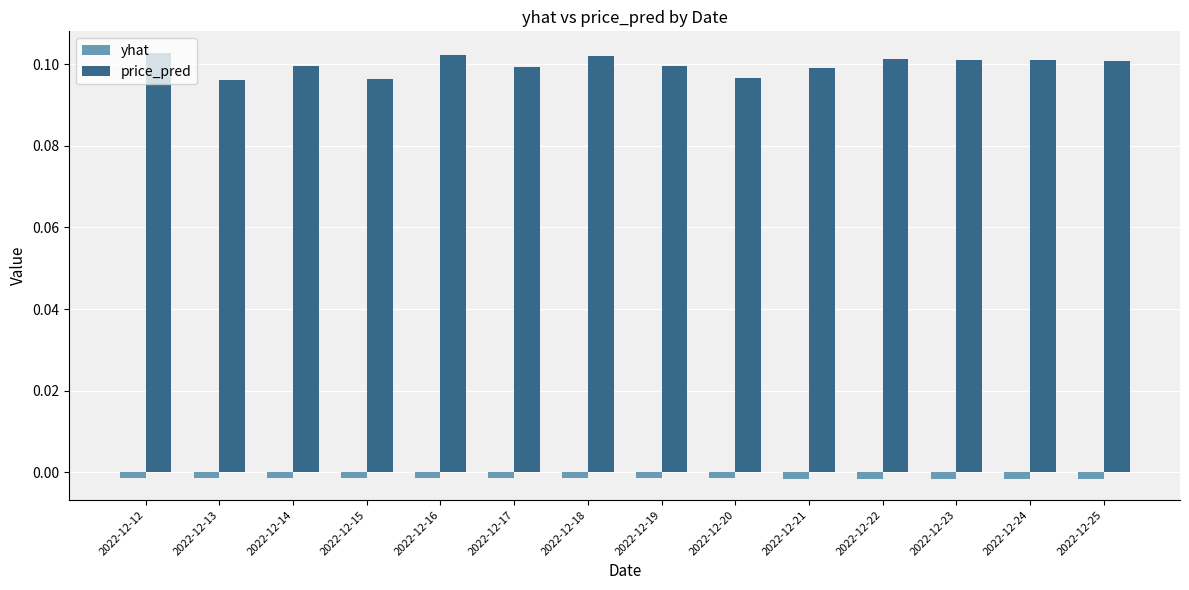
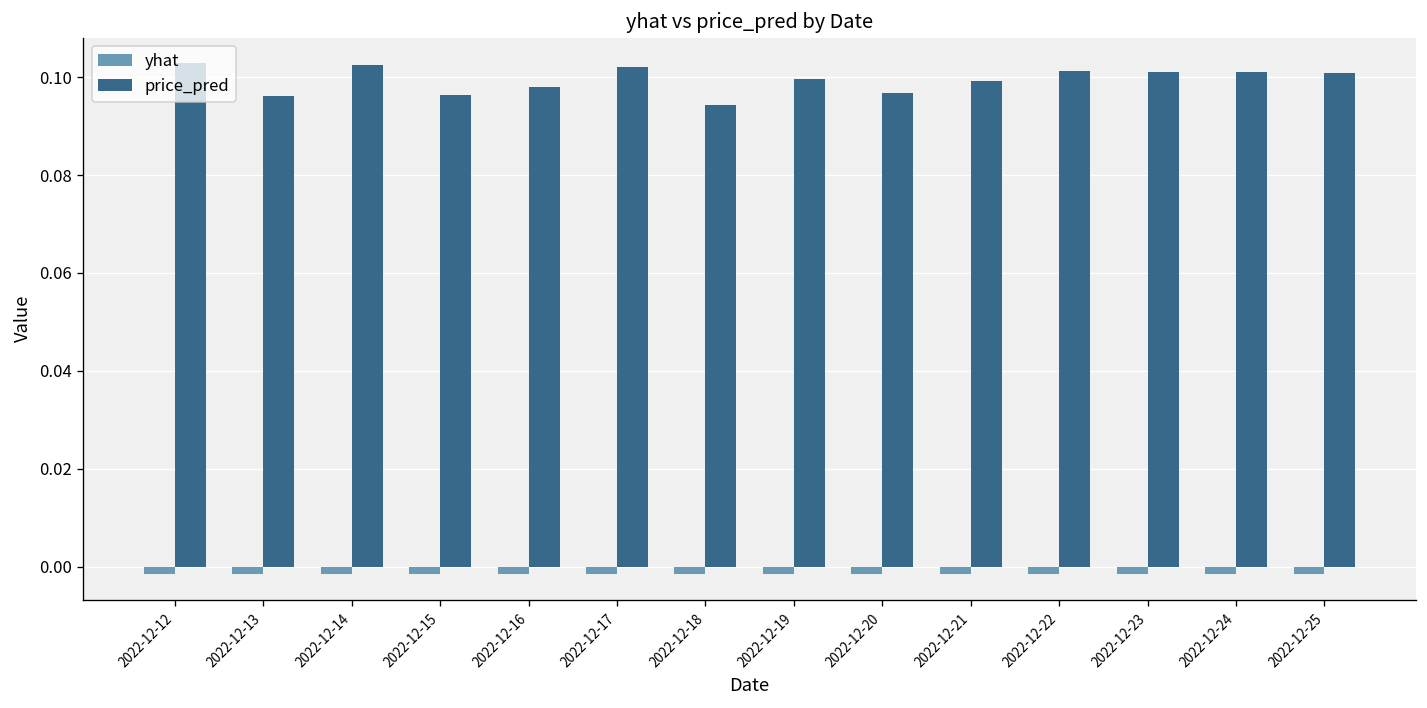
  {
    "yhat": {
      "2022-12-12": -0.001,
      "2022-12-13": -0.001,
      "2022-12-14": -0.001,
      "2022-12-15": -0.001,
      "2022-12-16": -0.001,
      "2022-12-17": -0.002,
      "2022-12-18": -0.002,
      "2022-12-19": -0.002,
      "2022-12-20": -0.002,
      "2022-12-21": -0.002,
      "2022-12-22": -0.002,
      "2022-12-23": -0.002,
      "2022-12-24": -0.002,
      "2022-12-25": -0.002
    },
    "price_pred": {
      "2022-12-13": 0.096,
-     "2022-12-14": 0.100,
+     "2022-12-14": 0.103,
      "2022-12-15": 0.096,
-     "2022-12-16": 0.102,
-     "2022-12-17": 0.099,
-     "2022-12-18": 0.102,
+     "2022-12-16": 0.098,
+     "2022-12-17": 0.102,
+     "2022-12-18": 0.094,
      "2022-12-19": 0.100,
      "2022-12-20": 0.097,
      "2022-12-21": 0.099,
      "2022-12-22": 0.101,
      "2022-12-23": 0.101,
      "2022-12-24": 0.101,
      "2022-12-25": 0.101
    }
  }
